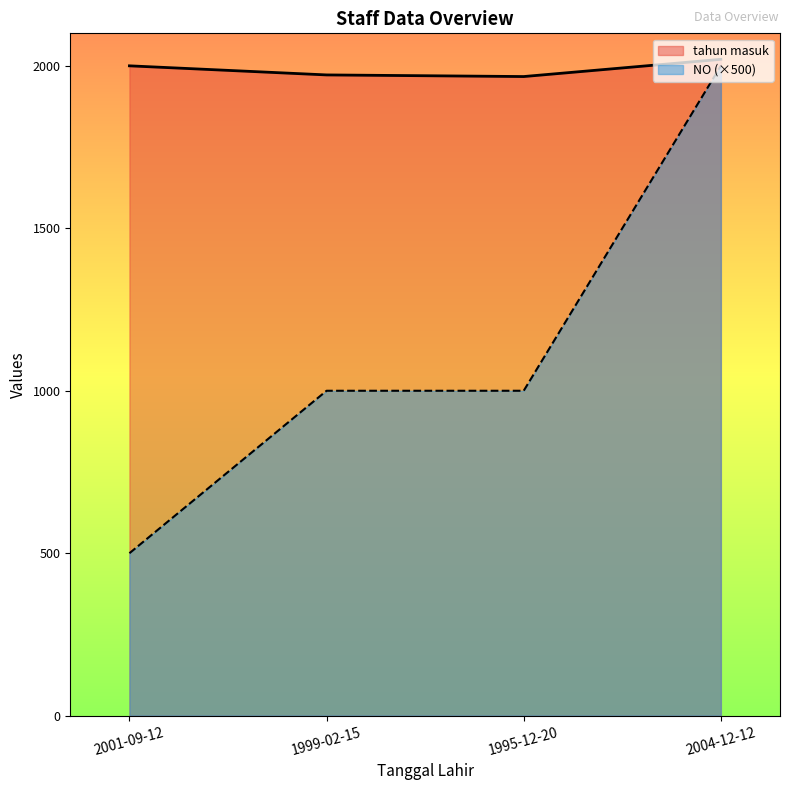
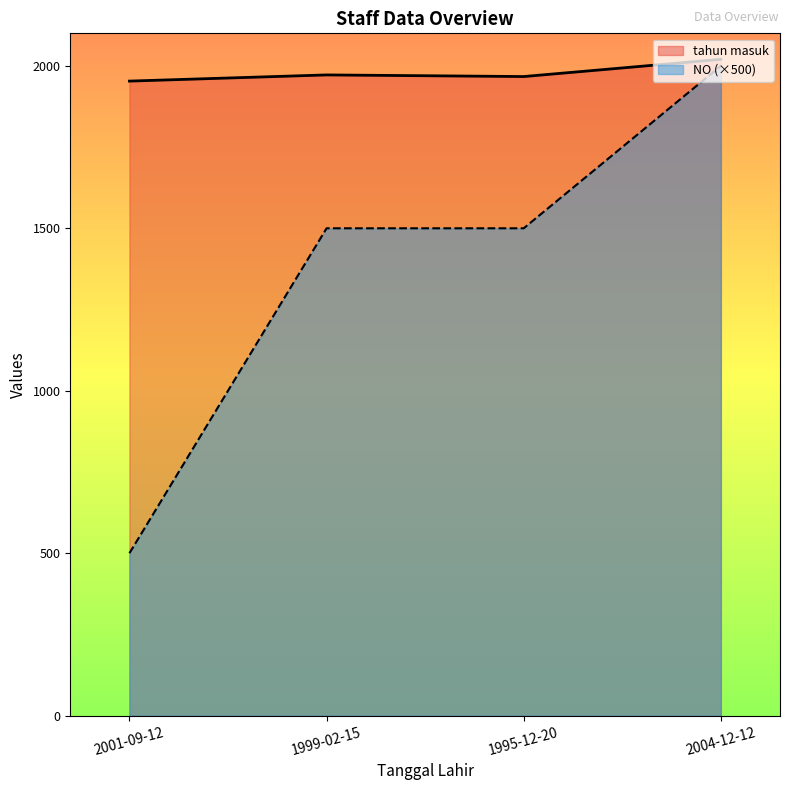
  {
    "tahun masuk": {
-     "2001-09-12": 2000,
+     "2001-09-12": 1950,
      "1999-02-15": 1970,
      "1995-12-20": 1970
    },
    "NO (×500)": {
      "2001-09-12": 500,
-     "1999-02-15": 1000,
-     "1995-12-20": 1000
+     "1999-02-15": 1500,
+     "1995-12-20": 1500
    }
  }
